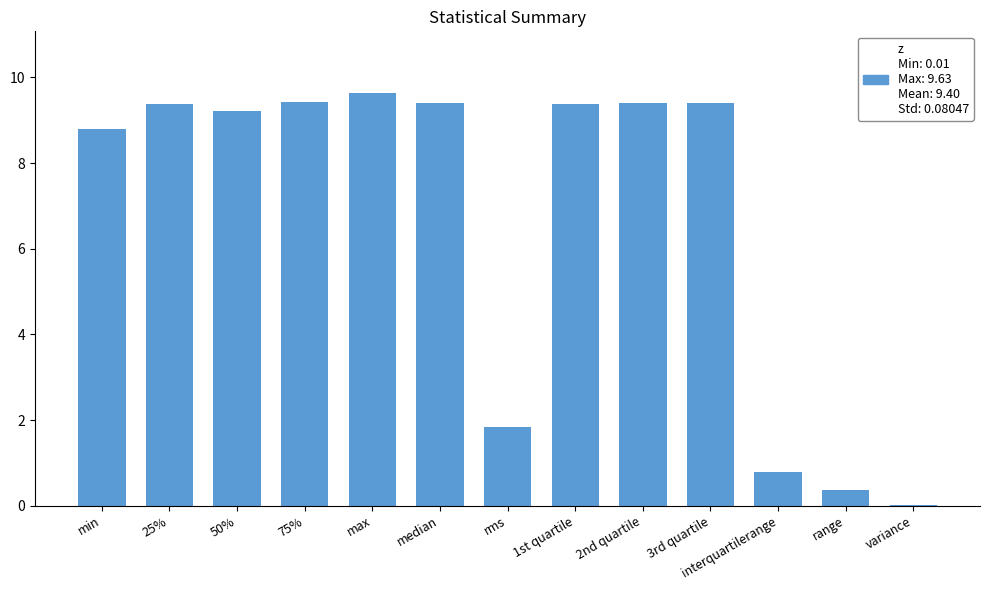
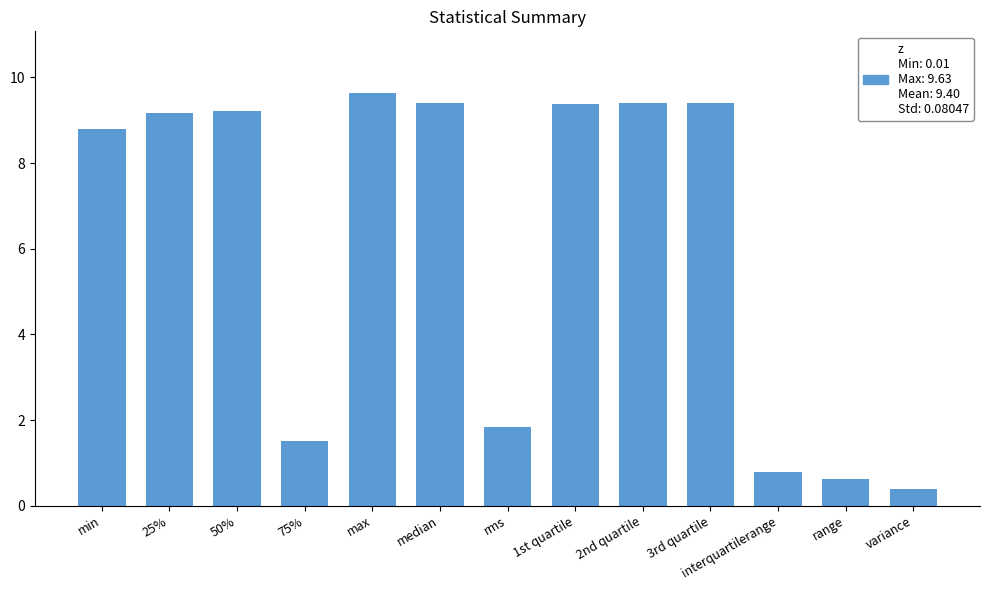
  {
    "min": 8.8,
-   "25%": 9.4,
+   "25%": 9.2,
    "50%": 9.2,
-   "75%": 9.4,
+   "75%": 1.5,
    "max": 9.6,
    "median": 9.4,
    "rms": 1.8,
    "1st quartile": 9.4,
    "2nd quartile": 9.4,
    "3rd quartile": 9.4,
    "interquartilerange": 0.8,
-   "range": 0.4,
-   "variance": 0.0
+   "range": 0.6,
+   "variance": 0.4
  }
